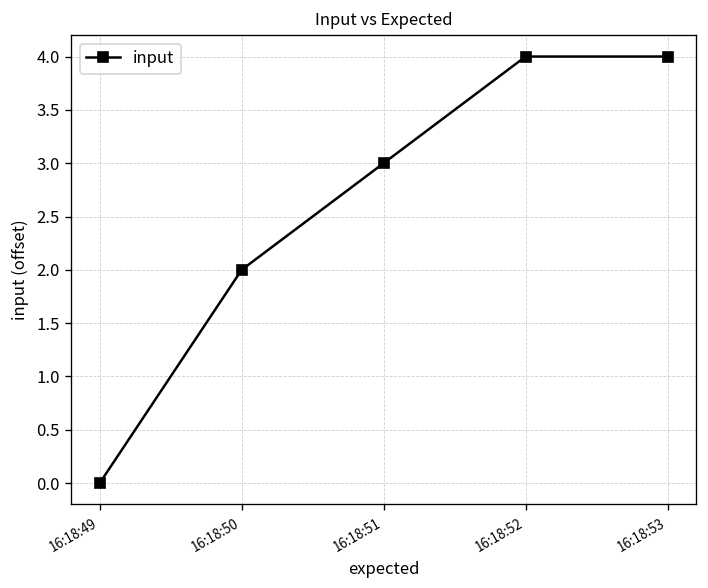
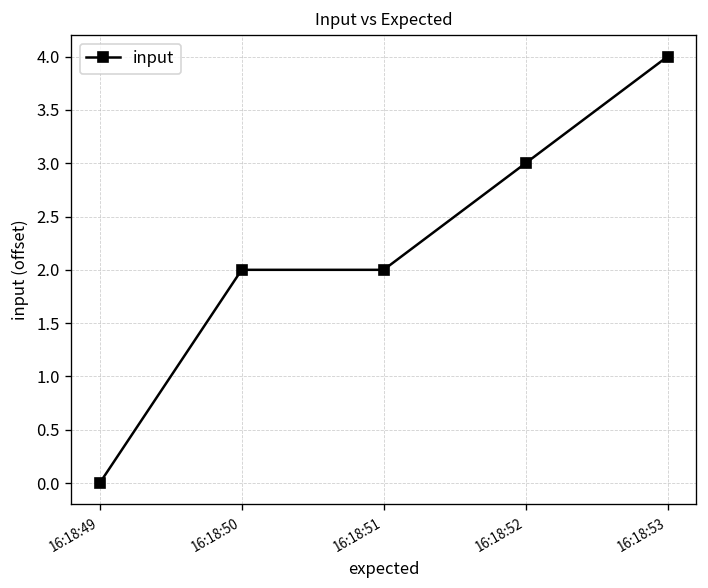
  {
    "16:18:49": 0.0,
    "16:18:50": 2.0,
-   "16:18:51": 3.0,
-   "16:18:52": 4.0,
+   "16:18:51": 2.0,
+   "16:18:52": 3.0,
    "16:18:53": 4.0
  }
